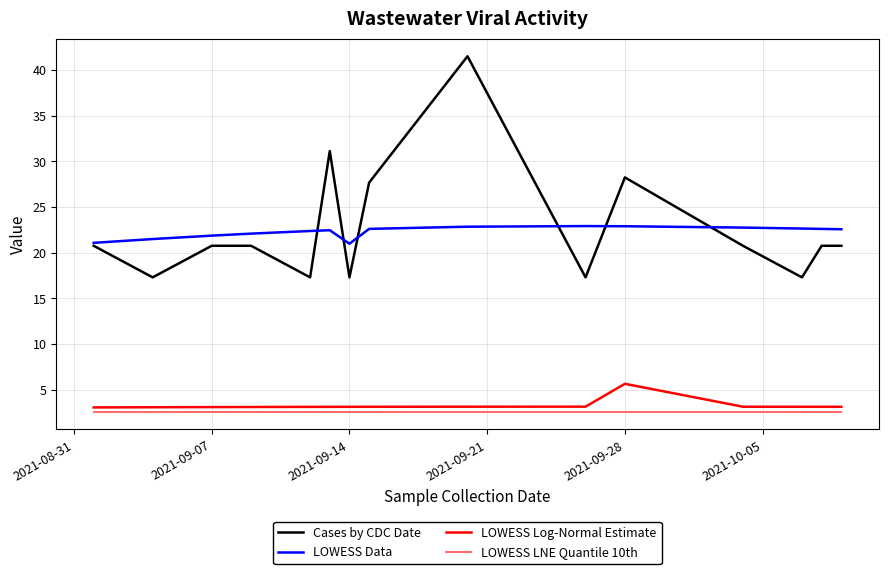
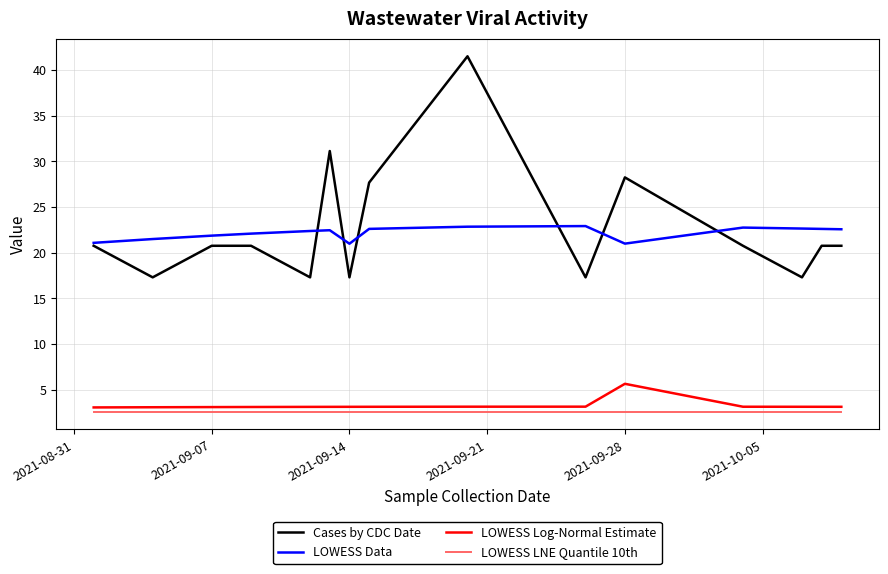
  {
    "Cases by CDC Date": {
      "2021-09-07": 21,
      "2021-09-14": 17,
      "2021-09-28": 28
    },
    "LOWESS Data": {
      "2021-09-07": 22,
      "2021-09-14": 21,
-     "2021-09-28": 23
+     "2021-09-28": 21
    },
    "LOWESS Log-Normal Estimate": {
      "2021-09-07": 3,
      "2021-09-14": 3,
      "2021-09-28": 6
    },
    "LOWESS LNE Quantile 10th": {
      "2021-09-07": 3,
      "2021-09-14": 3,
      "2021-09-28": 3
    }
  }
